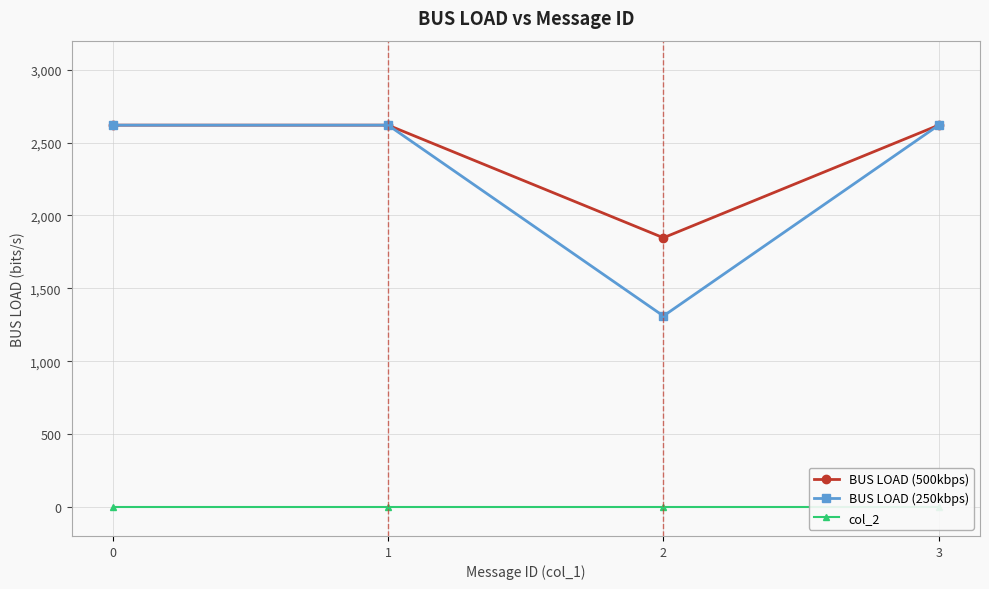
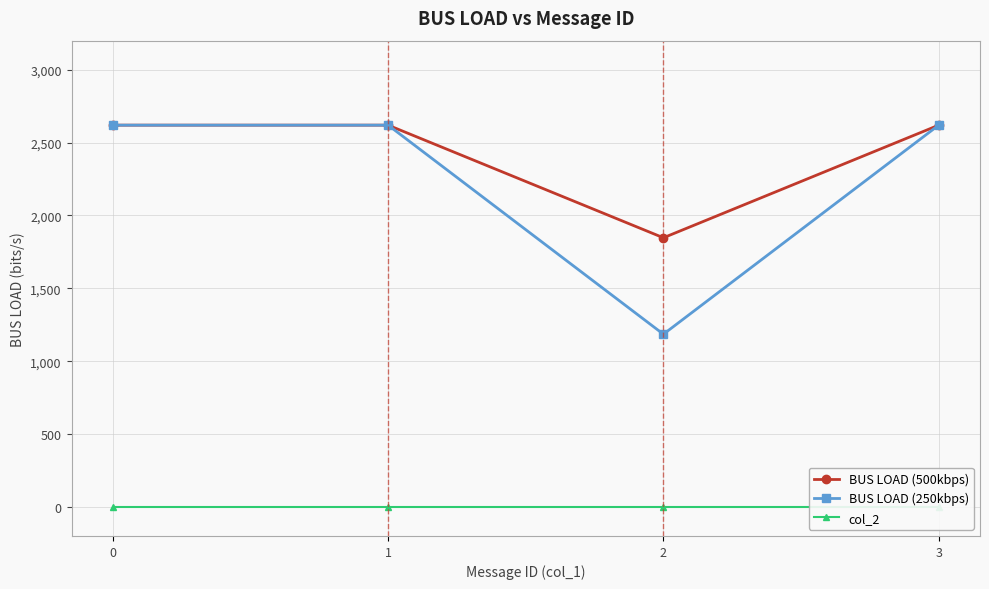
  {
    "BUS LOAD (500kbps)": {
      "2": "1,850"
    },
    "BUS LOAD (250kbps)": {
-     "2": "1,310"
+     "2": "1,190"
    },
    "col_2": {
      "0": "0",
      "1": "0",
      "2": "0"
    }
  }
